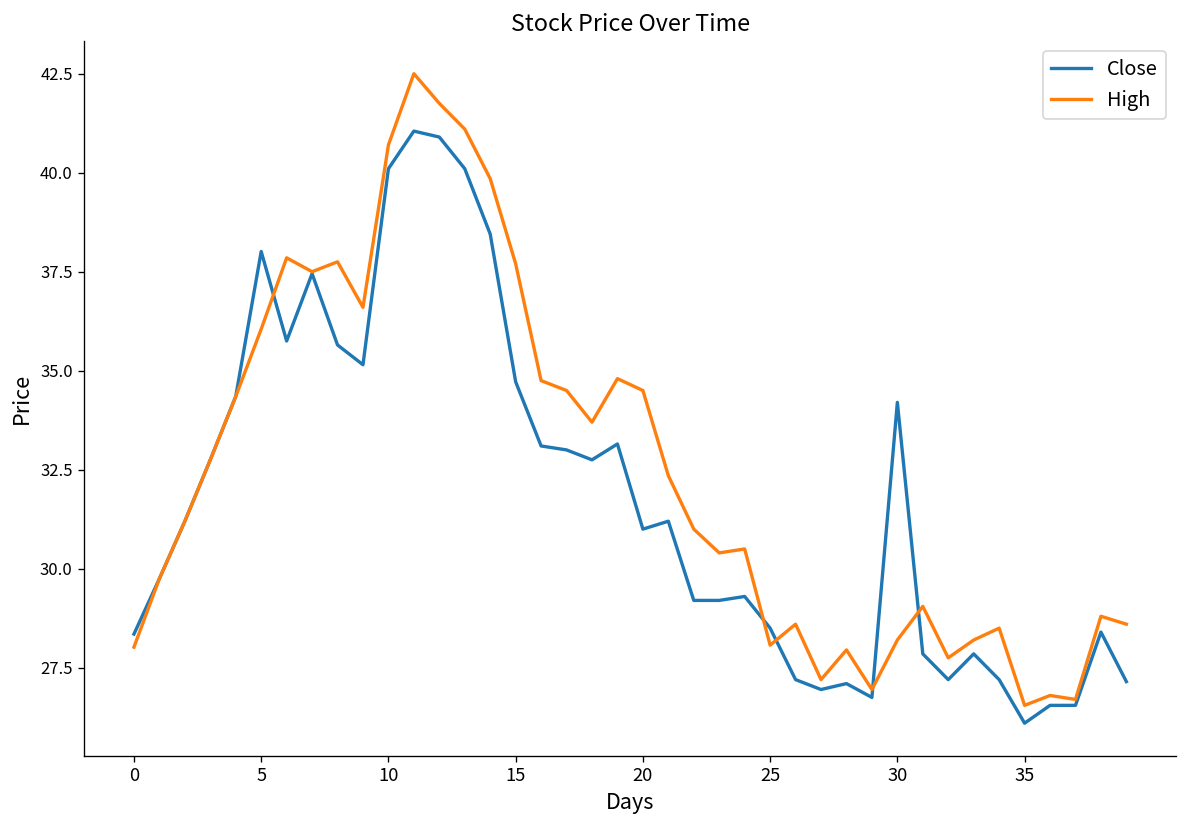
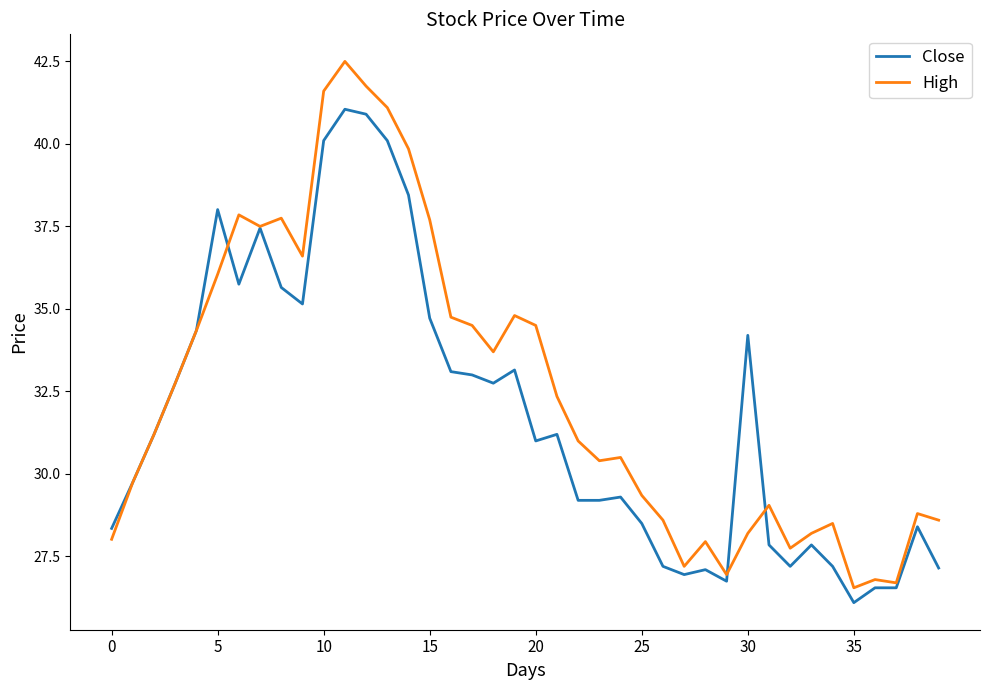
  {
    "Close": {
      "0": 28.4,
      "5": 38.0,
      "10": 40.1,
      "15": 34.7,
      "20": 31.0,
      "25": 28.5,
      "30": 34.2,
      "35": 26.1
    },
    "High": {
      "0": 28.0,
      "5": 36.1,
-     "10": 40.7,
+     "10": 41.6,
      "15": 37.7,
      "20": 34.5,
-     "25": 28.1,
+     "25": 29.4,
      "30": 28.2,
      "35": 26.6
    }
  }
